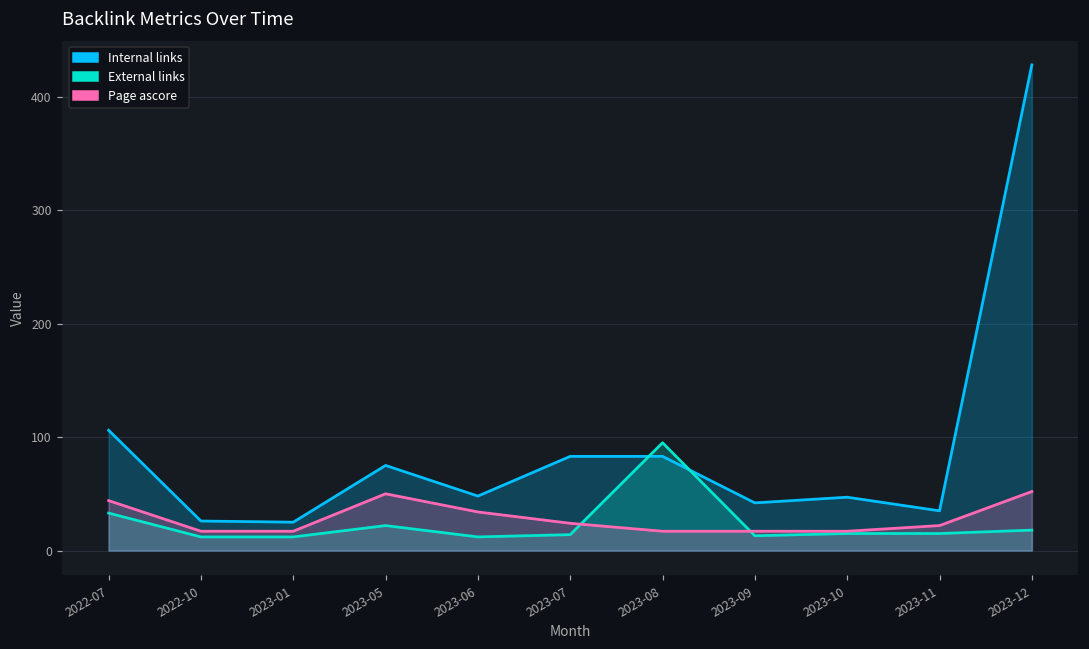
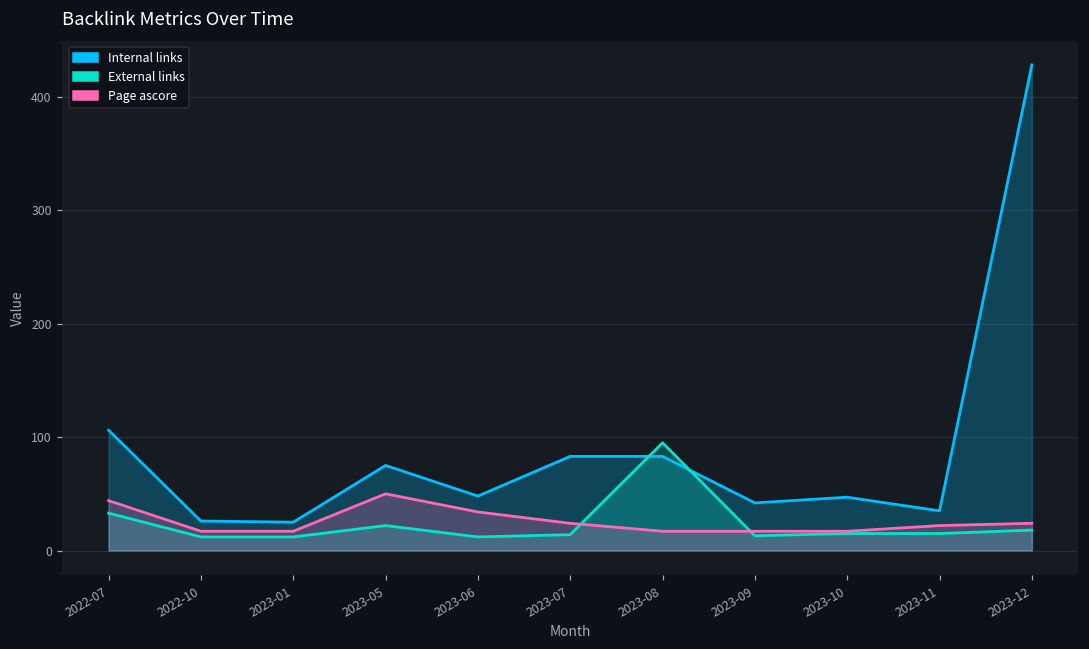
  {
    "Page ascore": {
      "2022-07": 44,
      "2022-10": 17,
      "2023-01": 17,
      "2023-05": 50,
      "2023-06": 34,
      "2023-07": 24,
      "2023-08": 17,
      "2023-09": 17,
      "2023-11": 22,
-     "2023-12": 52
+     "2023-12": 24
    }
  }
